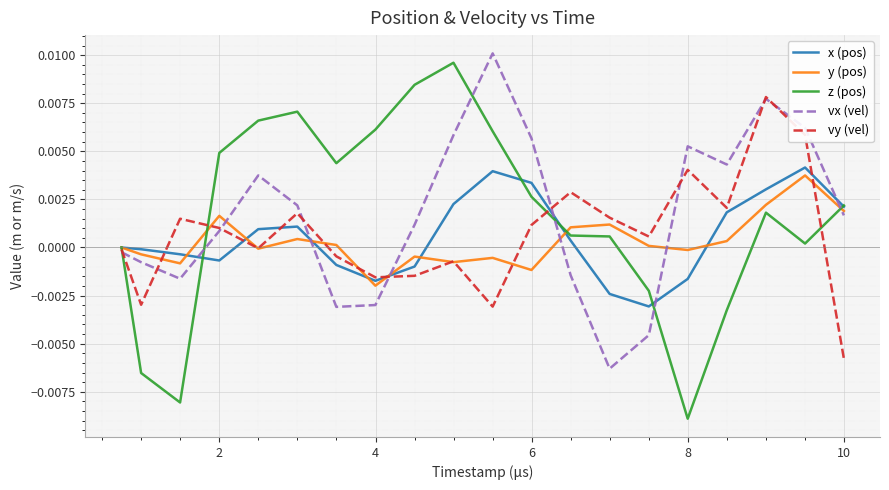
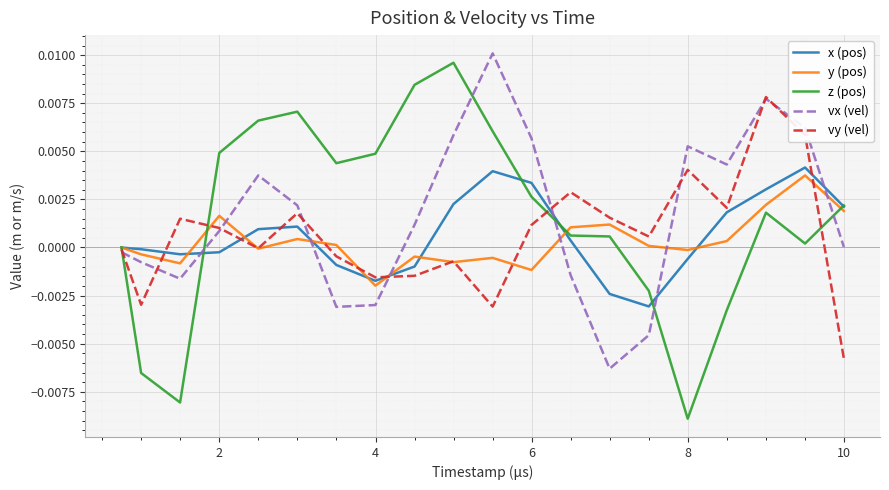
  {
    "x (pos)": {
-     "2": -0.0007,
+     "2": -0.0002,
      "4": -0.0017,
      "6": 0.0034,
-     "8": -0.0016
+     "8": -0.0006
    },
    "y (pos)": {
      "2": 0.0016,
      "4": -0.0020,
      "6": -0.0012,
      "8": -0.0001,
      "10": 0.0019
    },
    "z (pos)": {
      "2": 0.0049,
-     "4": 0.0061,
+     "4": 0.0049,
      "6": 0.0026,
      "8": -0.0089
    },
    "vx (vel)": {
      "2": 0.0009,
      "4": -0.0030,
      "6": 0.0057,
      "8": 0.0053,
-     "10": 0.0017
+     "10": 0.0000
    },
    "vy (vel)": {
      "2": 0.0010,
      "4": -0.0016,
      "6": 0.0012,
      "8": 0.0040,
      "10": -0.0058
    }
  }
